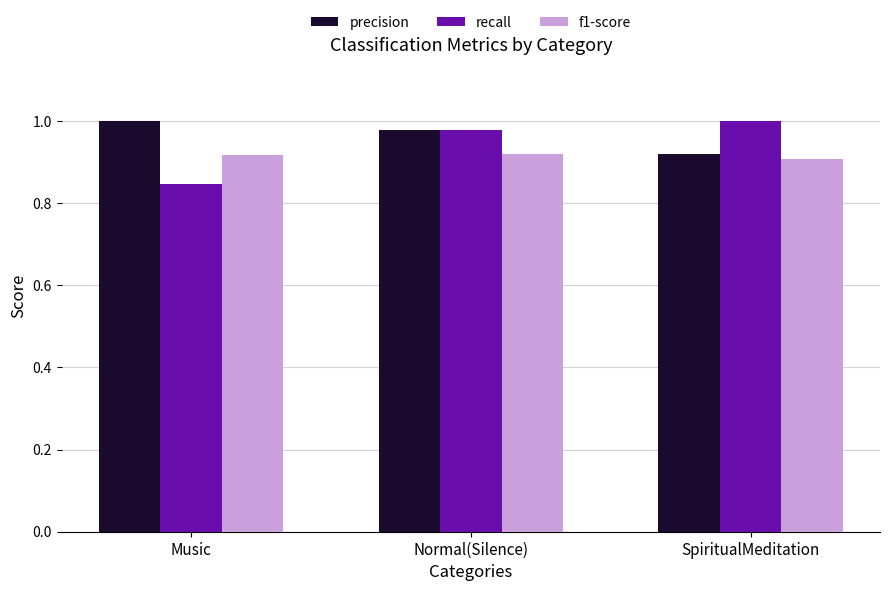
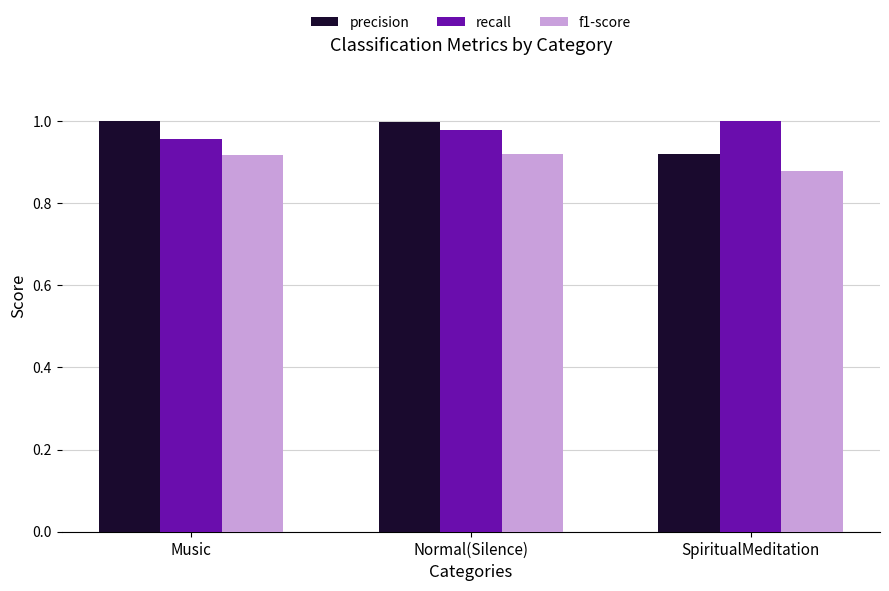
  {
    "precision": {
      "Music": 1.00,
-     "Normal(Silence)": 0.98,
+     "Normal(Silence)": 1.00,
      "SpiritualMeditation": 0.92
    },
    "recall": {
-     "Music": 0.85,
+     "Music": 0.96,
      "Normal(Silence)": 0.98,
      "SpiritualMeditation": 1.00
    },
    "f1-score": {
      "Music": 0.92,
      "Normal(Silence)": 0.92,
-     "SpiritualMeditation": 0.91
+     "SpiritualMeditation": 0.88
    }
  }
